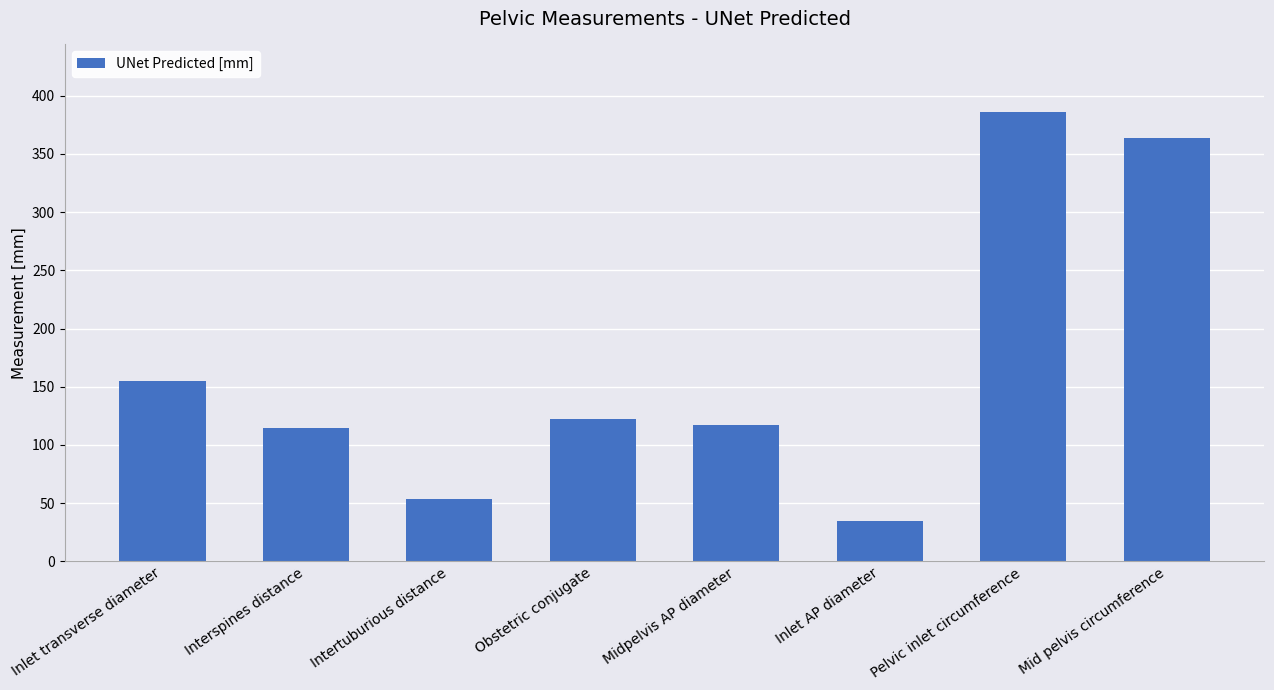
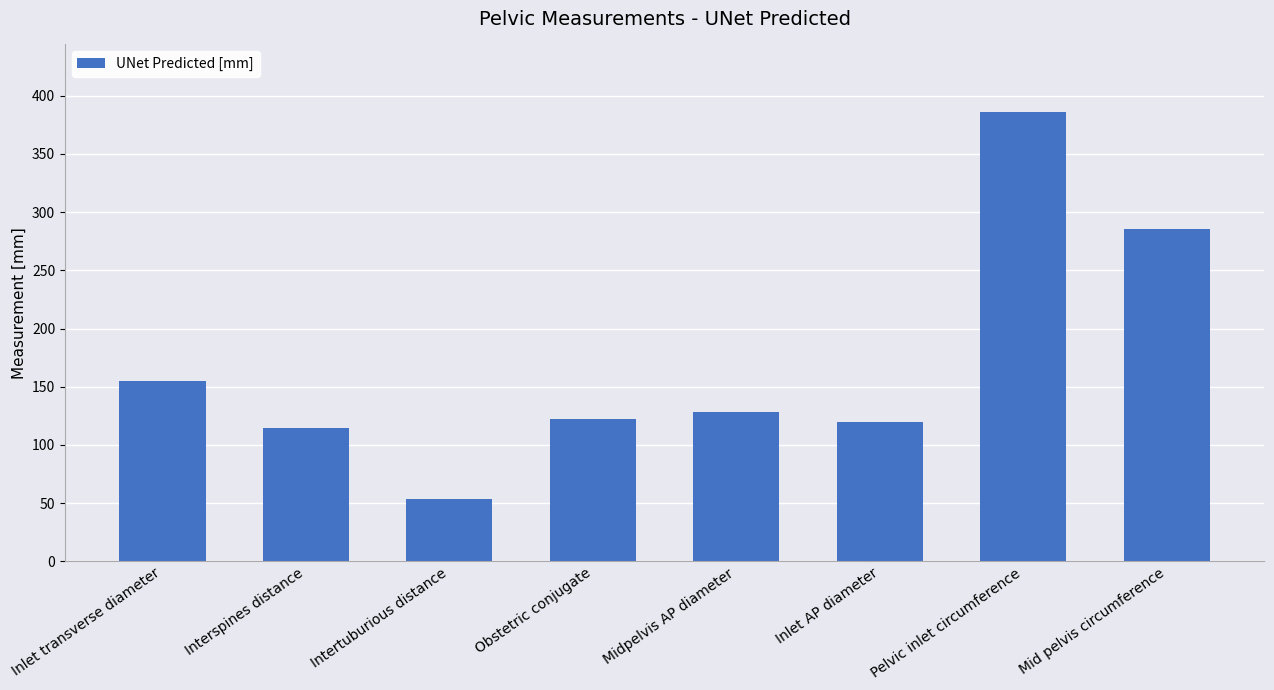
  {
    "Inlet transverse diameter": 155,
    "Interspines distance": 114,
    "Intertuburious distance": 54,
    "Obstetric conjugate": 122,
-   "Midpelvis AP diameter": 117,
-   "Inlet AP diameter": 34,
+   "Midpelvis AP diameter": 128,
+   "Inlet AP diameter": 120,
    "Pelvic inlet circumference": 386,
-   "Mid pelvis circumference": 363
+   "Mid pelvis circumference": 286
  }
